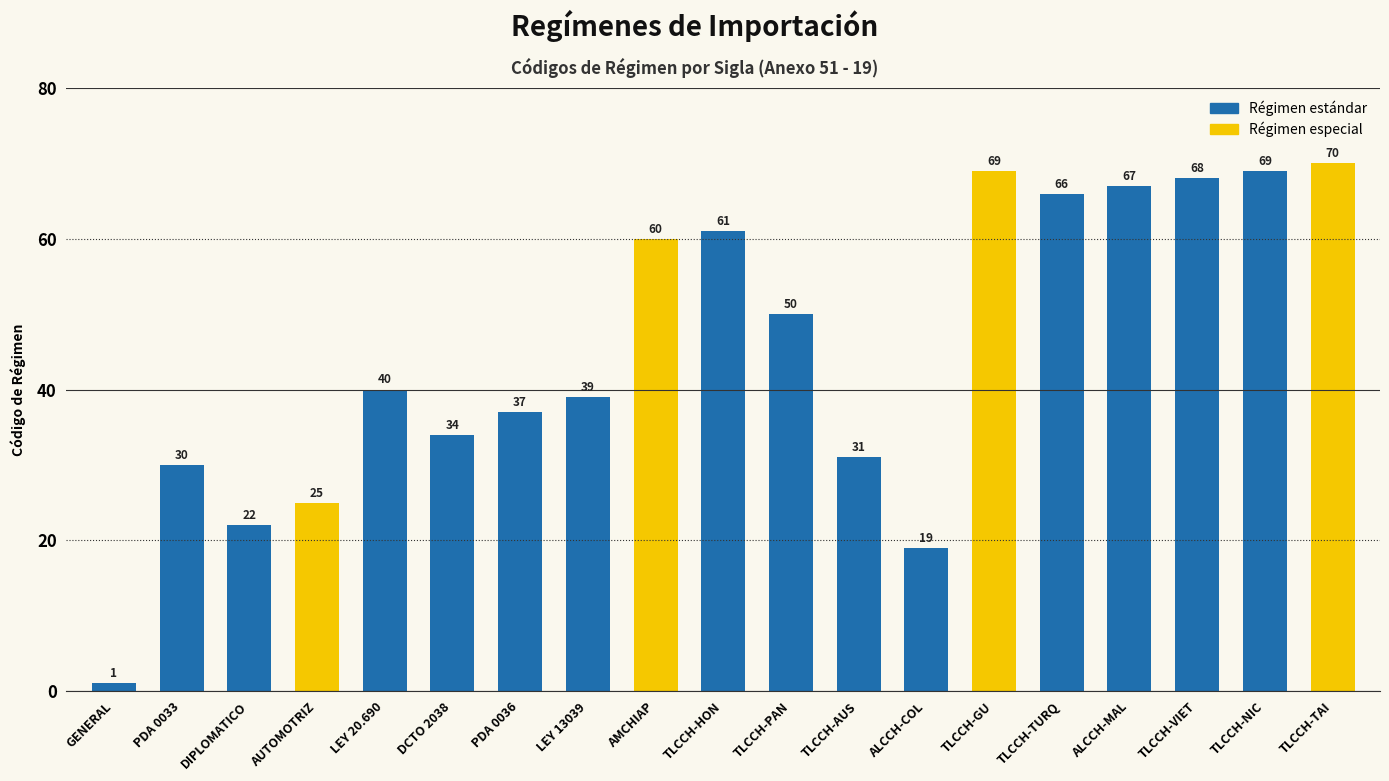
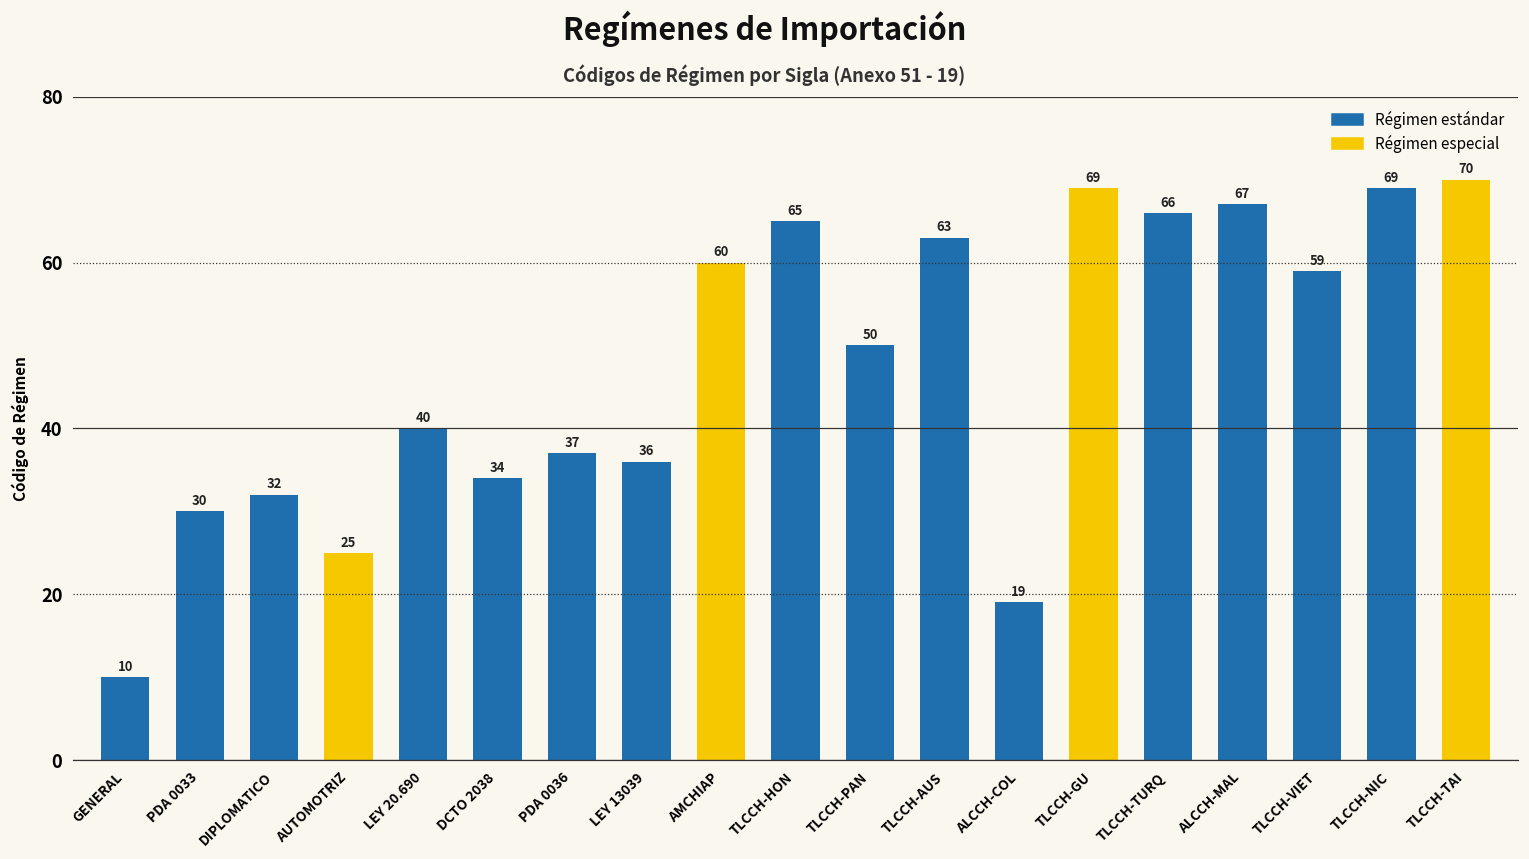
  {
-   "GENERAL": 1,
+   "GENERAL": 10,
    "PDA 0033": 30,
-   "DIPLOMATICO": 22,
+   "DIPLOMATICO": 32,
    "AUTOMOTRIZ": 25,
    "LEY 20.690": 40,
    "DCTO 2038": 34,
    "PDA 0036": 37,
-   "LEY 13039": 39,
+   "LEY 13039": 36,
    "AMCHIAP": 60,
-   "TLCCH-HON": 61,
+   "TLCCH-HON": 65,
    "TLCCH-PAN": 50,
-   "TLCCH-AUS": 31,
+   "TLCCH-AUS": 63,
    "ALCCH-COL": 19,
    "TLCCH-GU": 69,
    "TLCCH-TURQ": 66,
    "ALCCH-MAL": 67,
-   "TLCCH-VIET": 68,
+   "TLCCH-VIET": 59,
    "TLCCH-NIC": 69,
    "TLCCH-TAI": 70
  }
